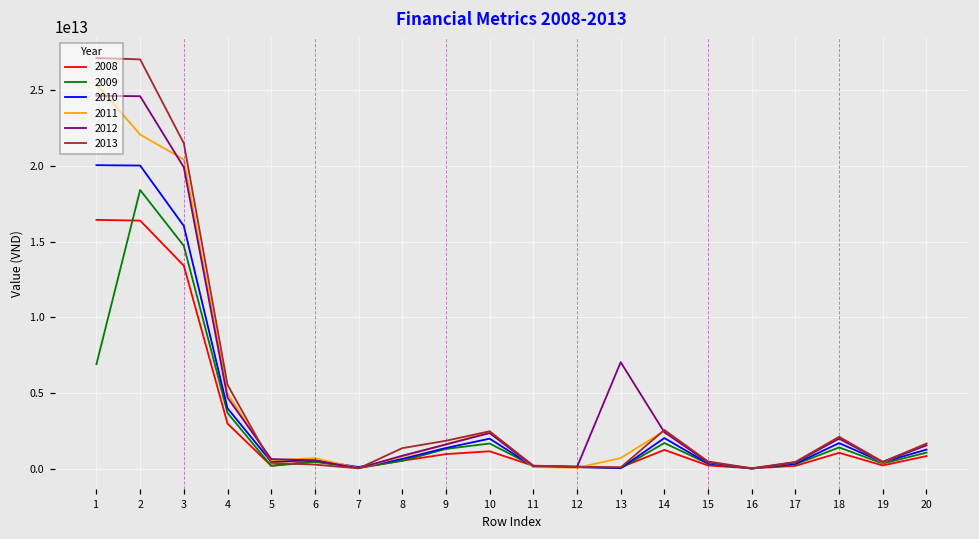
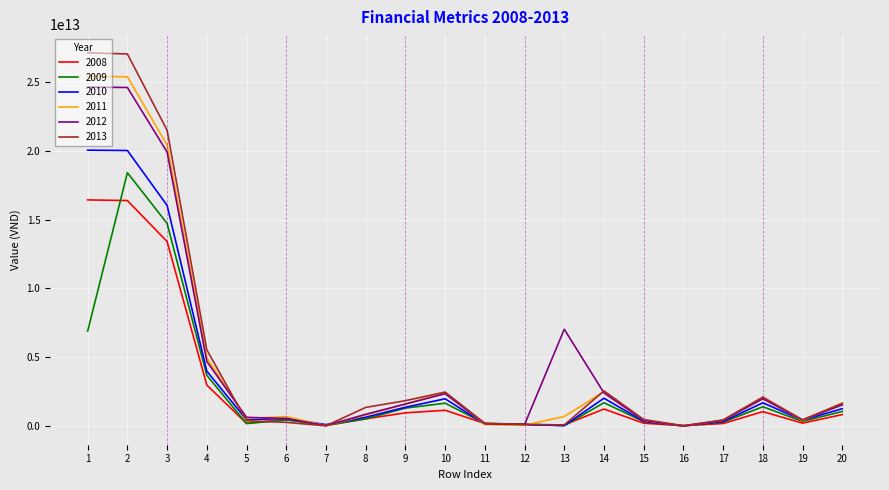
  {
    "2008": {
      "1": 16400000000000,
      "2": 16400000000000,
      "3": 13400000000000,
      "4": 3000000000000,
      "9": 1000000000000,
      "10": 1200000000000,
      "14": 1200000000000,
      "18": 1100000000000,
      "20": 800000000000
    },
    "2009": {
      "1": 6900000000000,
      "2": 18400000000000,
      "3": 14700000000000,
      "4": 3700000000000,
      "10": 1700000000000,
      "14": 1700000000000,
      "18": 1400000000000,
      "20": 1100000000000
    },
    "2010": {
      "1": 20000000000000,
      "2": 20000000000000,
      "3": 16000000000000,
      "4": 4000000000000,
      "10": 2000000000000,
      "14": 2000000000000,
      "18": 1700000000000,
      "20": 1300000000000
    },
    "2011": {
-     "2": 22100000000000,
+     "2": 25400000000000,
      "3": 20400000000000,
      "4": 5000000000000,
      "13": 700000000000
    },
    "2012": {
      "2": 24600000000000,
      "3": 19900000000000,
      "4": 4700000000000,
      "13": 7000000000000
    },
    "2013": {
      "2": 27000000000000,
      "3": 21500000000000,
      "4": 5500000000000,
      "8": 1400000000000,
      "9": 1800000000000
    }
  }
